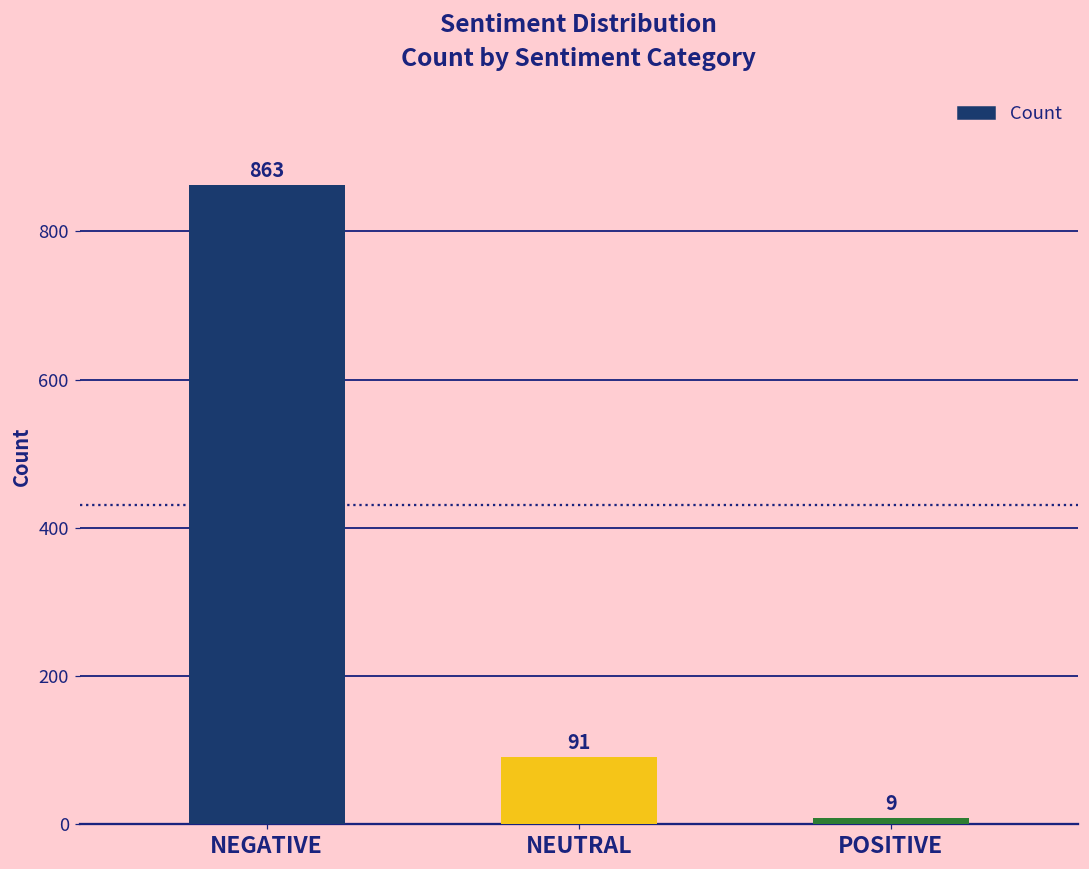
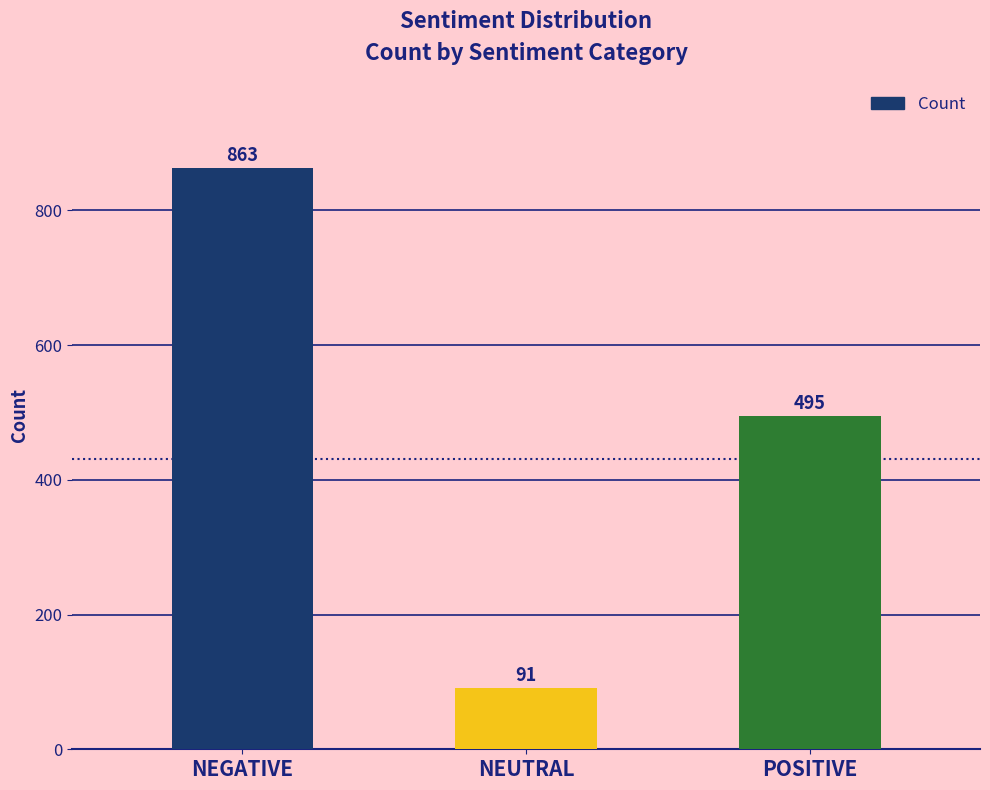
  {
    "NEGATIVE": 863,
    "NEUTRAL": 91,
-   "POSITIVE": 9
+   "POSITIVE": 495
  }
